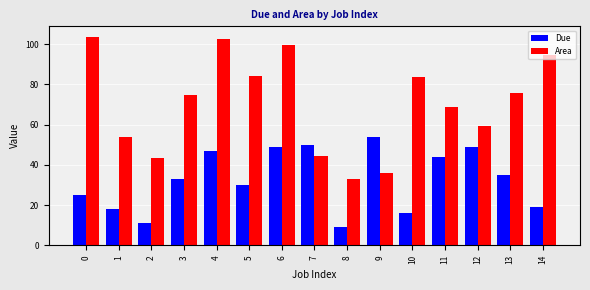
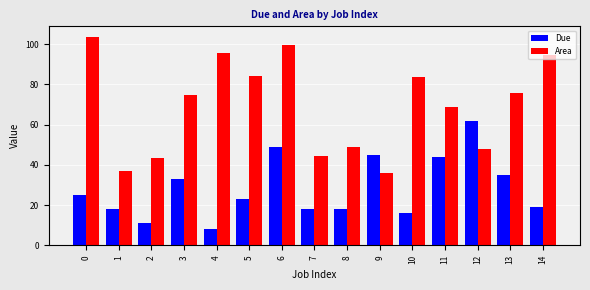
  {
    "Due": {
      "0": 25,
      "1": 18,
      "2": 11,
      "3": 33,
-     "4": 47,
-     "5": 30,
+     "4": 8,
+     "5": 23,
      "6": 49,
-     "7": 50,
-     "8": 9,
-     "9": 54,
+     "7": 18,
+     "8": 18,
+     "9": 45,
      "10": 16,
      "11": 44,
-     "12": 49,
+     "12": 62,
      "13": 35,
      "14": 19
    },
    "Area": {
      "0": 104,
-     "1": 54,
+     "1": 37,
      "2": 43,
      "3": 75,
-     "4": 102,
+     "4": 96,
      "5": 84,
      "6": 100,
      "7": 45,
-     "8": 33,
+     "8": 49,
      "9": 36,
      "10": 84,
      "11": 69,
-     "12": 59,
+     "12": 48,
      "13": 76
    }
  }
